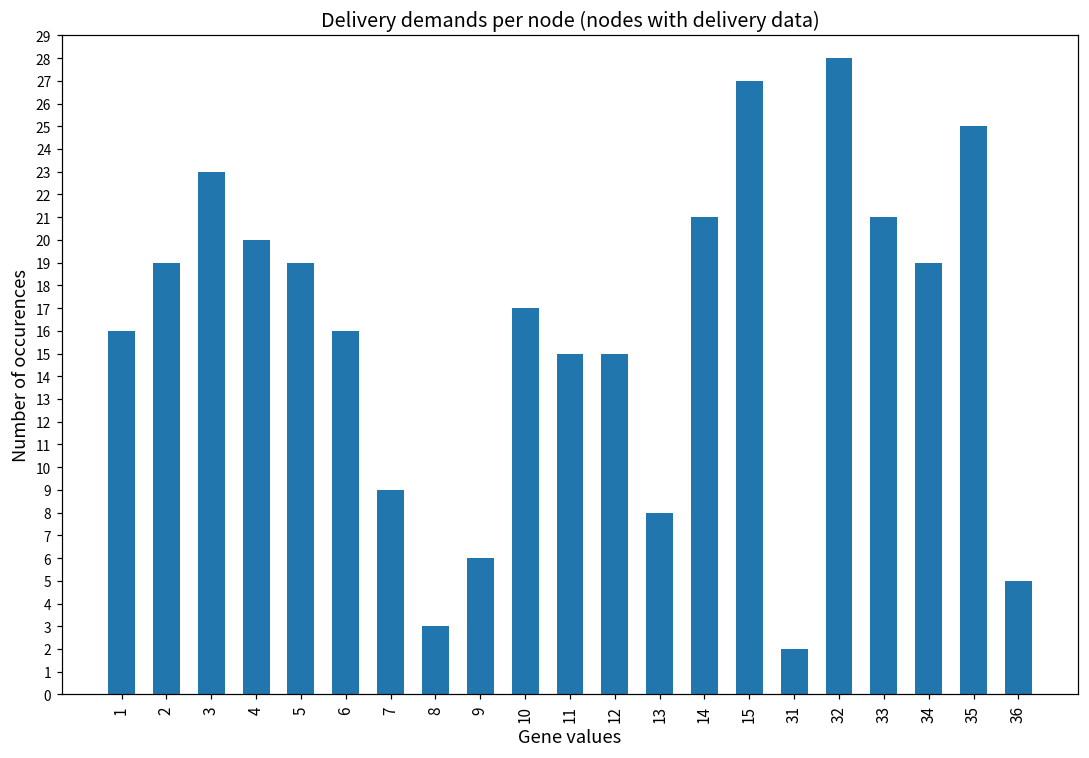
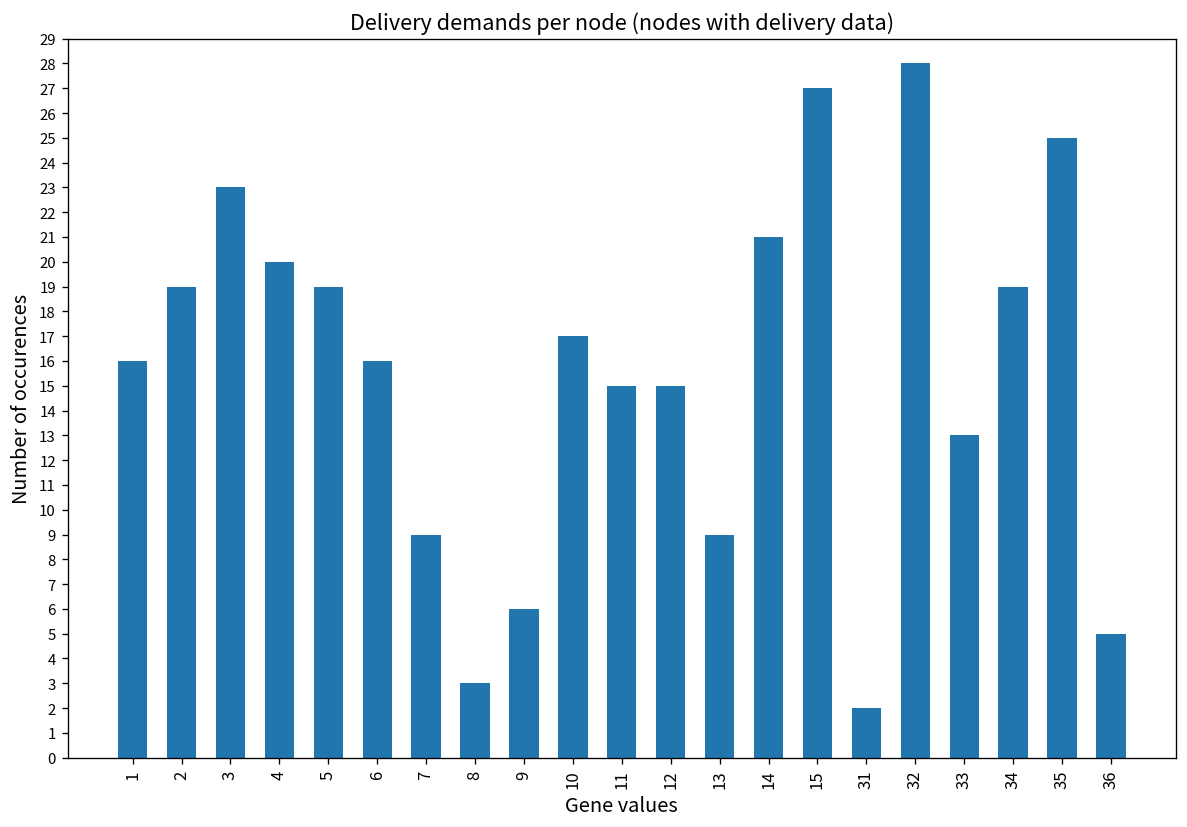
  {
    "1": 16,
    "2": 19,
    "3": 23,
    "4": 20,
    "5": 19,
    "6": 16,
    "7": 9,
    "8": 3,
    "9": 6,
    "10": 17,
    "11": 15,
    "12": 15,
-   "13": 8,
+   "13": 9,
    "14": 21,
    "15": 27,
    "31": 2,
    "32": 28,
-   "33": 21,
+   "33": 13,
    "34": 19,
    "35": 25,
    "36": 5
  }
